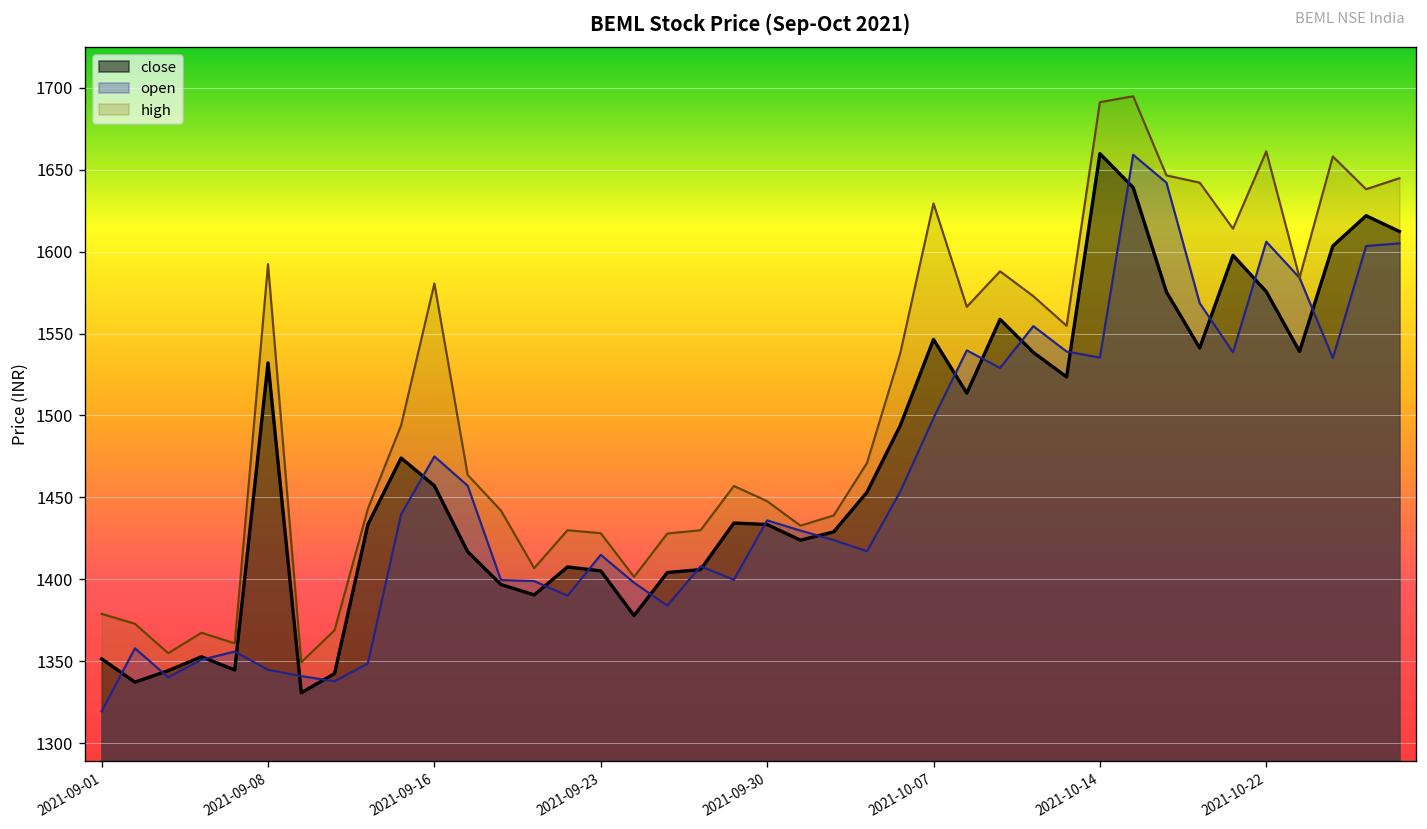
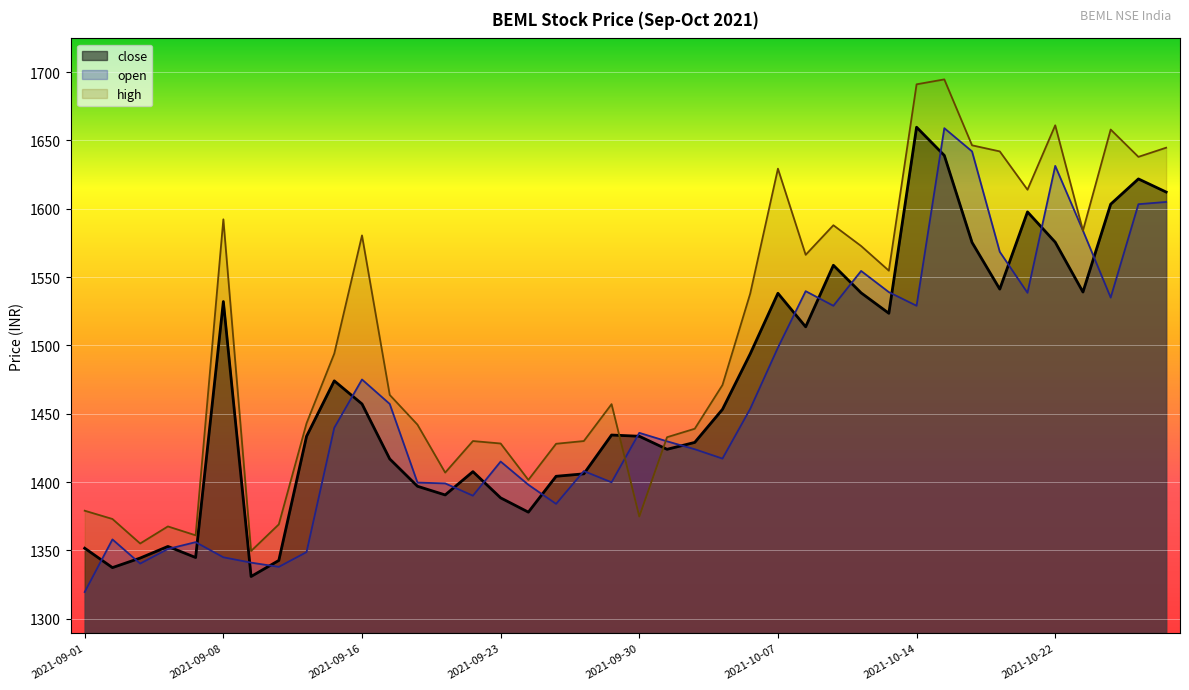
  {
    "close": {
      "2021-09-01": 1352,
      "2021-09-08": 1532,
      "2021-09-16": 1457,
-     "2021-09-23": 1405,
+     "2021-09-23": 1388,
      "2021-09-30": 1434,
-     "2021-10-07": 1546,
+     "2021-10-07": 1538,
      "2021-10-14": 1660,
      "2021-10-22": 1576
    },
    "open": {
      "2021-09-01": 1320,
      "2021-09-08": 1345,
      "2021-09-16": 1475,
      "2021-09-23": 1415,
      "2021-09-30": 1436,
      "2021-10-07": 1498,
-     "2021-10-14": 1535,
-     "2021-10-22": 1606
+     "2021-10-14": 1529,
+     "2021-10-22": 1631
    },
    "high": {
      "2021-09-01": 1379,
      "2021-09-08": 1592,
      "2021-09-16": 1581,
      "2021-09-23": 1428,
-     "2021-09-30": 1448,
+     "2021-09-30": 1375,
      "2021-10-07": 1629,
      "2021-10-14": 1691,
      "2021-10-22": 1661
    }
  }
